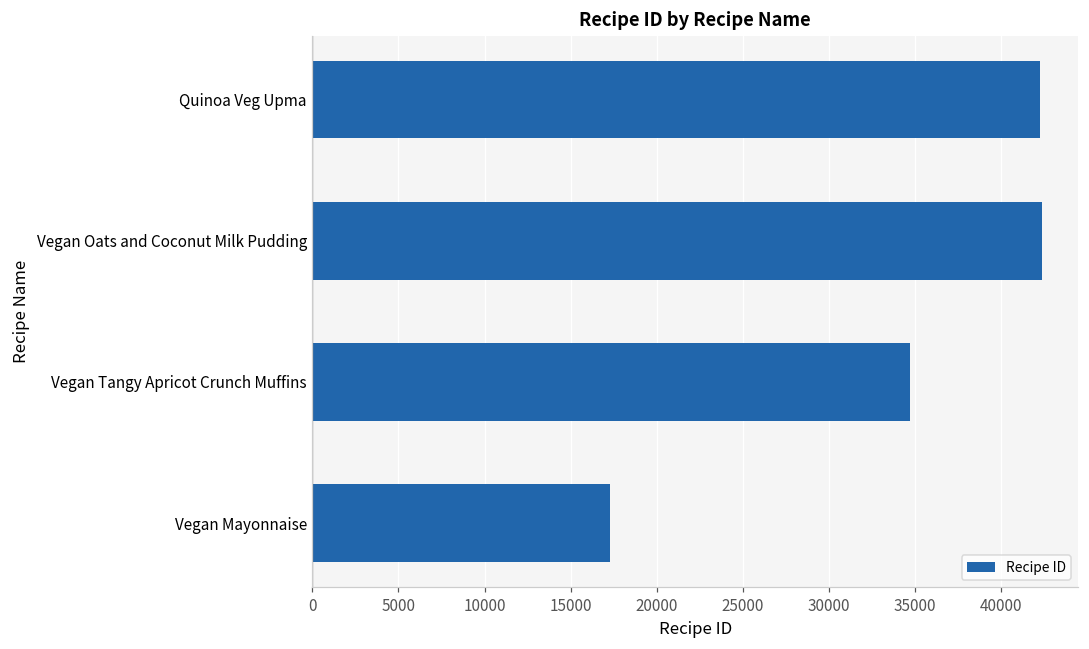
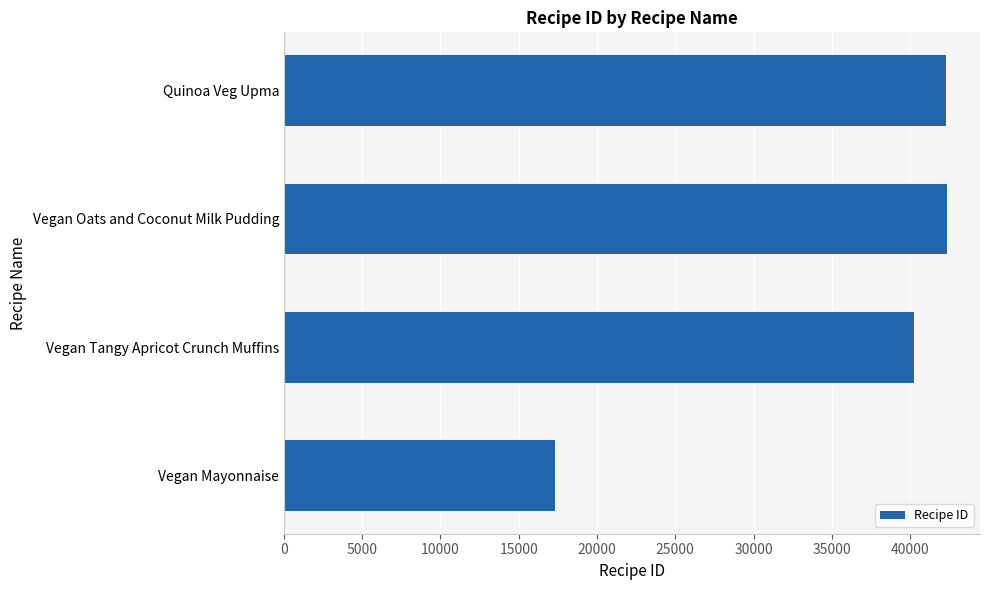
  {
    "Quinoa Veg Upma": 42300,
    "Vegan Oats and Coconut Milk Pudding": 42300,
-   "Vegan Tangy Apricot Crunch Muffins": 34700,
+   "Vegan Tangy Apricot Crunch Muffins": 40200,
    "Vegan Mayonnaise": 17300
  }
